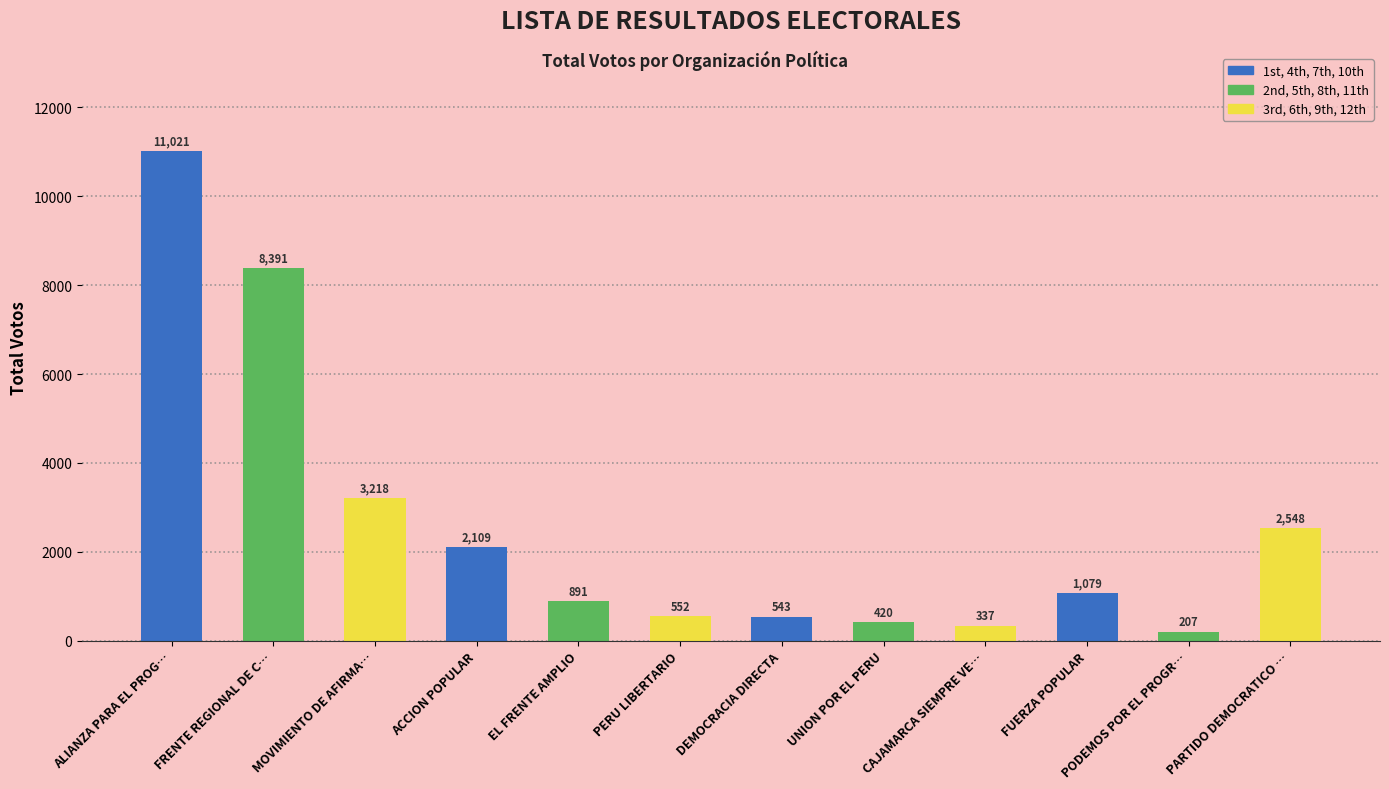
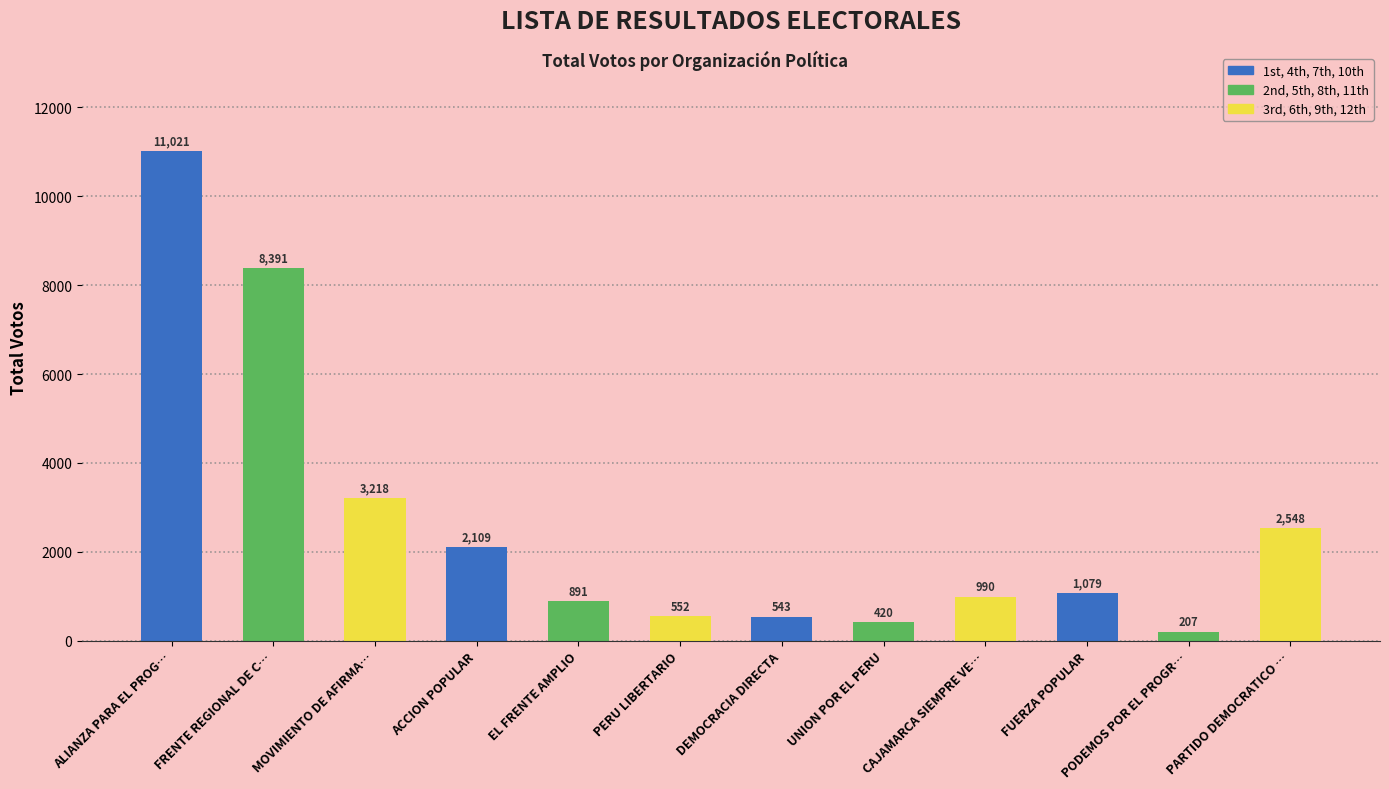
  {
    "ALIANZA PARA EL PROG…": "11,021",
    "FRENTE REGIONAL DE C…": "8,391",
    "MOVIMIENTO DE AFIRMA…": "3,218",
    "ACCION POPULAR": "2,109",
    "EL FRENTE AMPLIO": "891",
    "PERU LIBERTARIO": "552",
    "DEMOCRACIA DIRECTA": "543",
    "UNION POR EL PERU": "420",
-   "CAJAMARCA SIEMPRE VE…": "337",
+   "CAJAMARCA SIEMPRE VE…": "990",
    "FUERZA POPULAR": "1,079",
    "PODEMOS POR EL PROGR…": "207",
    "PARTIDO DEMOCRATICO …": "2,548"
  }
